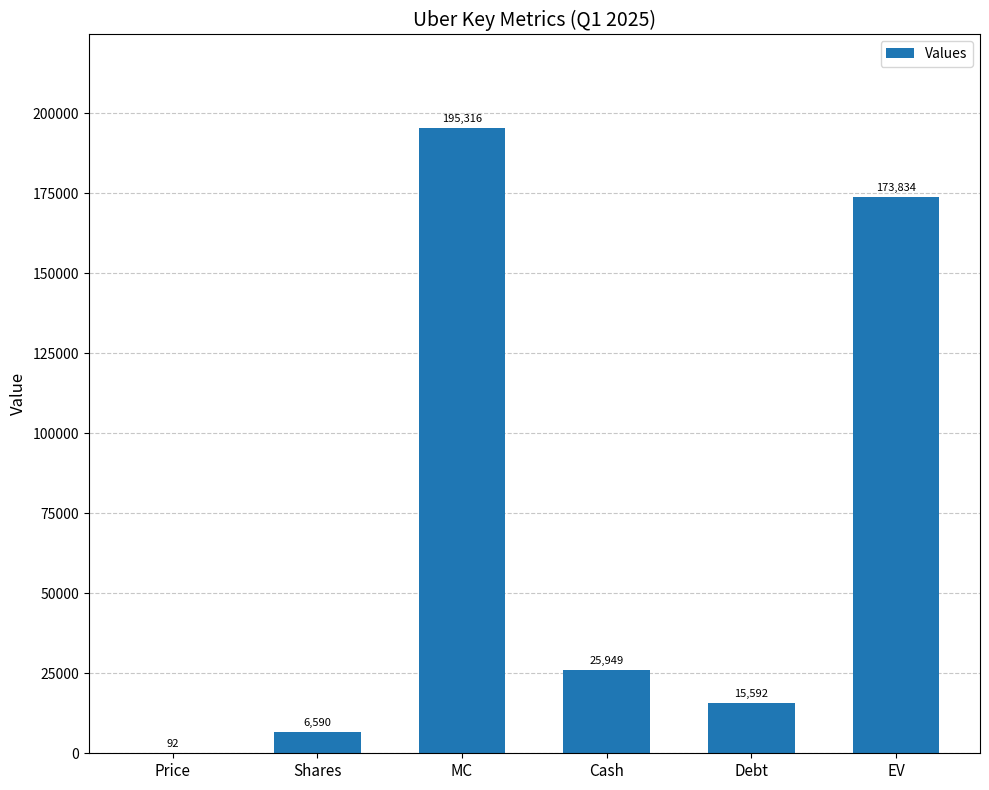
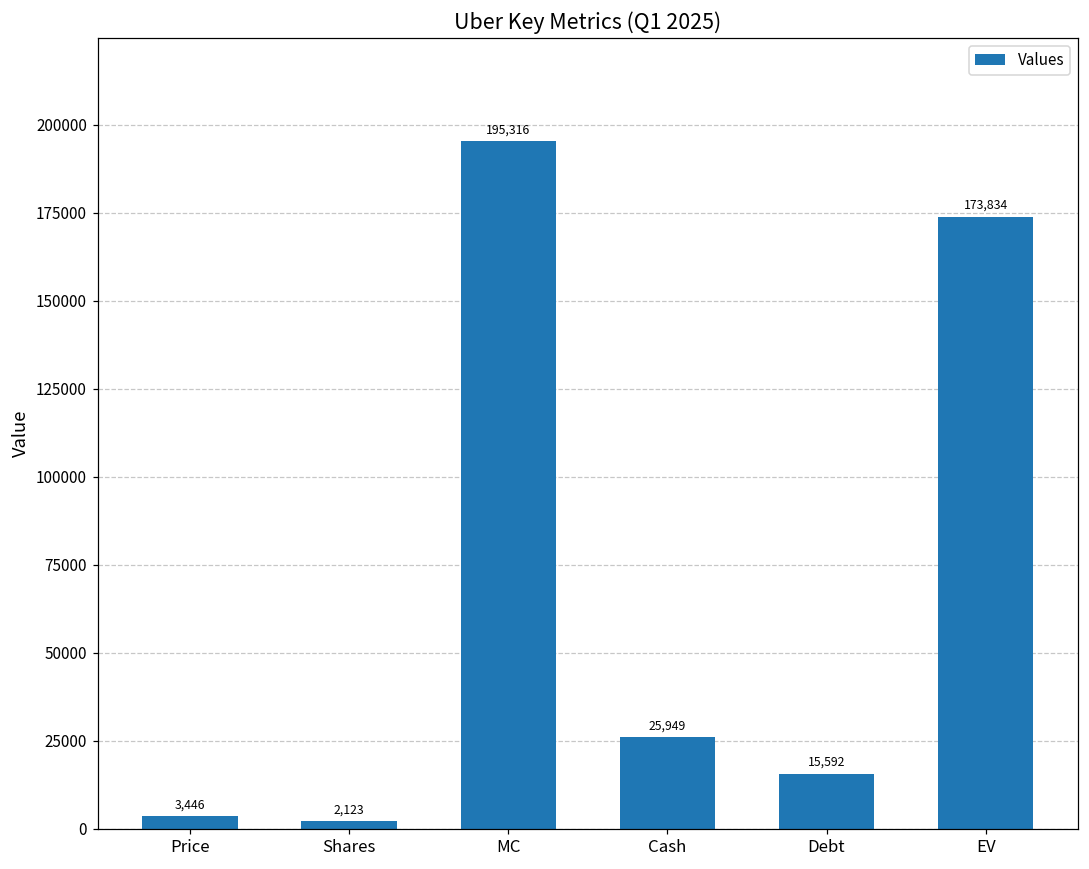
  {
-   "Price": "92",
-   "Shares": "6,590",
+   "Price": "3,446",
+   "Shares": "2,123",
    "MC": "195,316",
    "Cash": "25,949",
    "Debt": "15,592",
    "EV": "173,834"
  }
